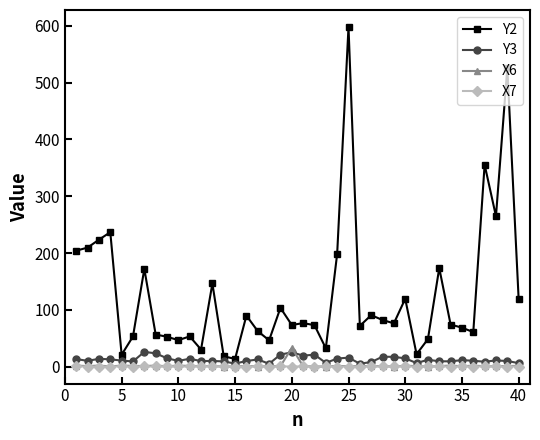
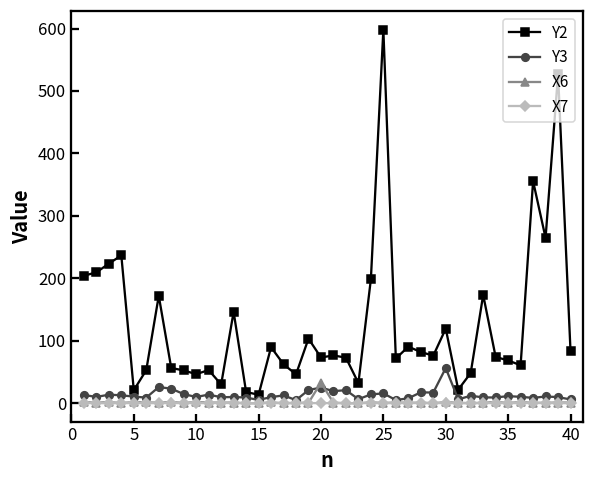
  {
    "Y2": {
      "5": 20,
      "10": 50,
      "15": 10,
      "20": 70,
      "25": 600,
      "30": 120,
      "35": 70,
-     "40": 120
+     "40": 80
    },
    "Y3": {
      "5": 10,
      "10": 10,
      "15": 10,
      "20": 30,
      "25": 20,
-     "30": 10,
+     "30": 60,
      "35": 10,
      "40": 10
    },
    "X6": {
      "20": 30
    },
    "X7": {
      "20": 0
    }
  }
